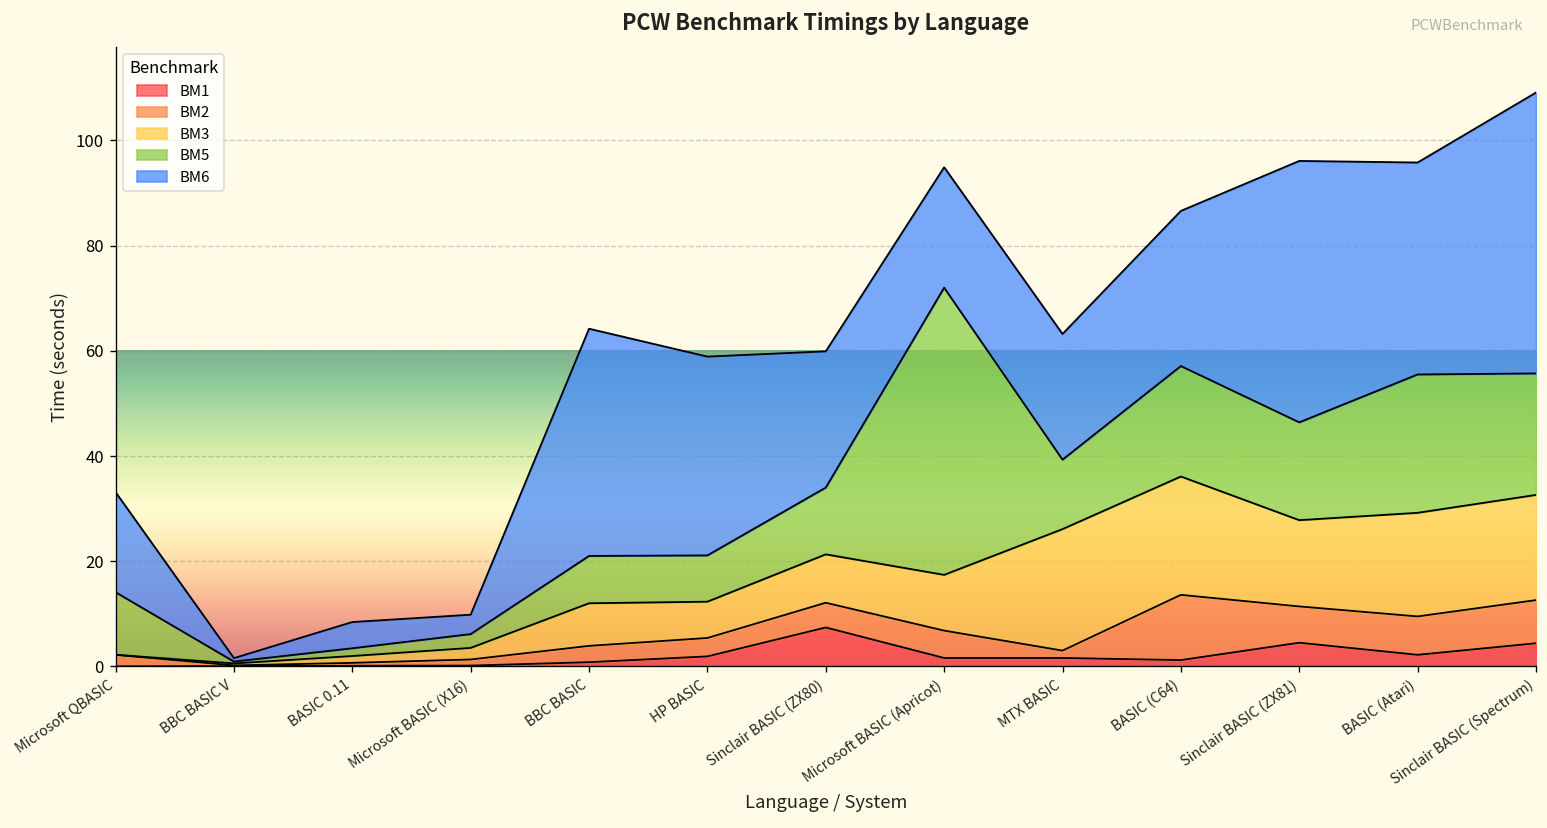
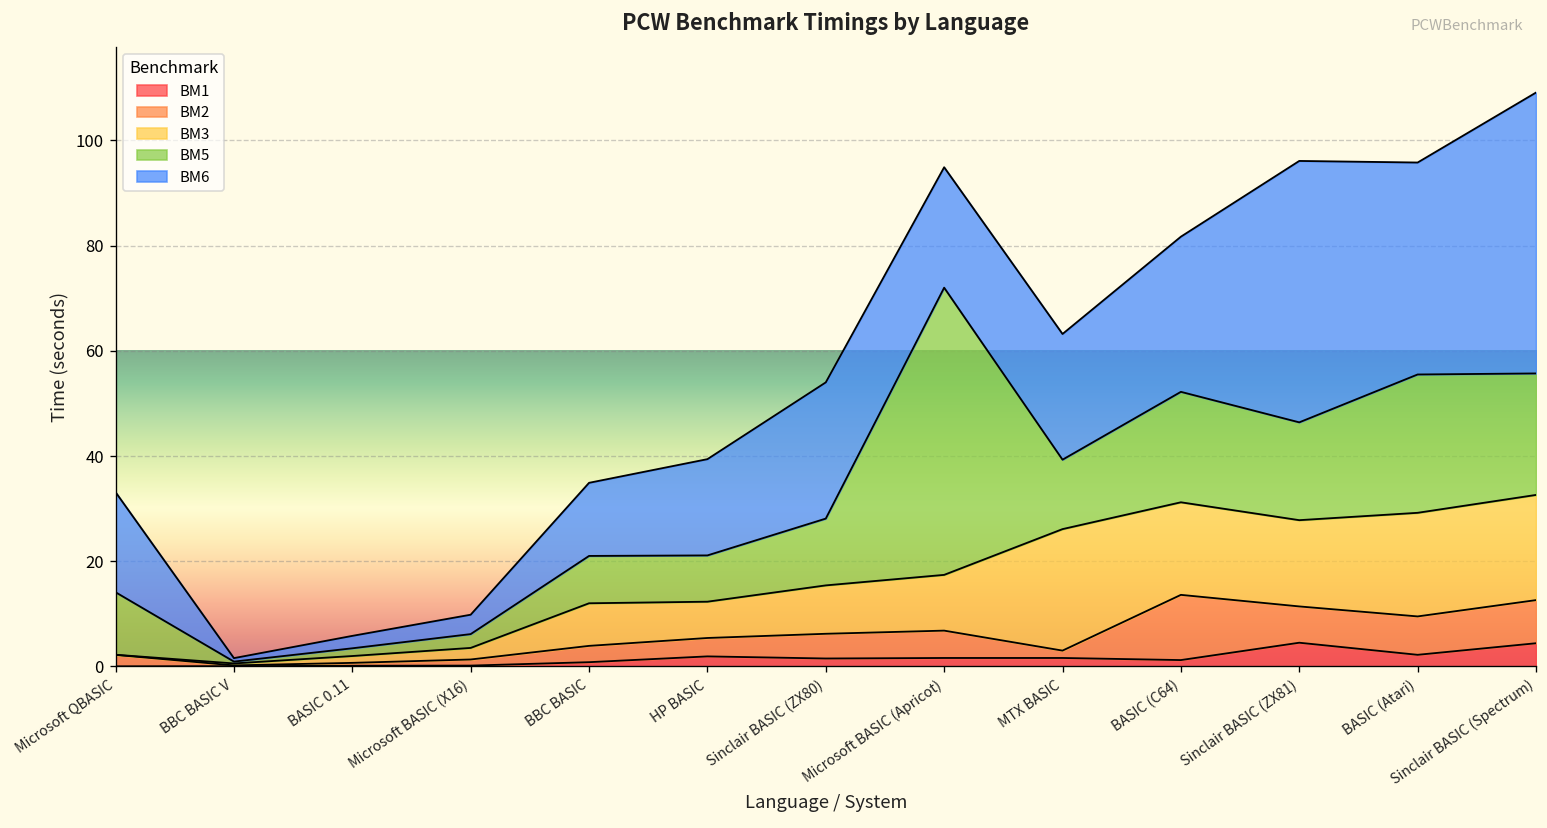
  {
    "BM1": {
      "Microsoft QBASIC": 0,
      "Microsoft BASIC (X16)": 0,
      "BBC BASIC": 1,
      "HP BASIC": 2,
-     "Sinclair BASIC (ZX80)": 7,
+     "Sinclair BASIC (ZX80)": 2,
      "Microsoft BASIC (Apricot)": 2,
      "MTX BASIC": 2,
      "BASIC (C64)": 1,
      "Sinclair BASIC (ZX81)": 5,
      "BASIC (Atari)": 2,
      "Sinclair BASIC (Spectrum)": 4
    },
    "BM2": {
      "Microsoft BASIC (X16)": 1,
      "BBC BASIC": 3,
      "HP BASIC": 4,
      "Sinclair BASIC (ZX80)": 5,
      "Microsoft BASIC (Apricot)": 5,
      "MTX BASIC": 1,
      "BASIC (C64)": 12,
      "Sinclair BASIC (ZX81)": 7,
      "BASIC (Atari)": 7,
      "Sinclair BASIC (Spectrum)": 8
    },
    "BM3": {
      "BASIC 0.11": 1,
      "Microsoft BASIC (X16)": 2,
      "BBC BASIC": 8,
      "HP BASIC": 7,
      "Sinclair BASIC (ZX80)": 9,
      "Microsoft BASIC (Apricot)": 11,
      "MTX BASIC": 23,
-     "BASIC (C64)": 23,
+     "BASIC (C64)": 18,
      "Sinclair BASIC (ZX81)": 16,
      "BASIC (Atari)": 20,
      "Sinclair BASIC (Spectrum)": 20
    },
    "BM5": {
      "Microsoft QBASIC": 12,
      "BASIC 0.11": 1,
      "Microsoft BASIC (X16)": 3,
      "BBC BASIC": 9,
      "HP BASIC": 9,
      "Sinclair BASIC (ZX80)": 13,
      "Microsoft BASIC (Apricot)": 55,
      "MTX BASIC": 13,
      "BASIC (C64)": 21,
      "Sinclair BASIC (ZX81)": 19,
      "BASIC (Atari)": 26,
      "Sinclair BASIC (Spectrum)": 23
    },
    "BM6": {
      "Microsoft QBASIC": 19,
      "BBC BASIC V": 1,
-     "BASIC 0.11": 5,
+     "BASIC 0.11": 2,
      "Microsoft BASIC (X16)": 4,
-     "BBC BASIC": 43,
-     "HP BASIC": 38,
+     "BBC BASIC": 14,
+     "HP BASIC": 18,
      "Sinclair BASIC (ZX80)": 26,
      "Microsoft BASIC (Apricot)": 23,
      "MTX BASIC": 24,
      "BASIC (C64)": 29,
      "Sinclair BASIC (ZX81)": 50,
      "BASIC (Atari)": 40,
      "Sinclair BASIC (Spectrum)": 53
    }
  }
